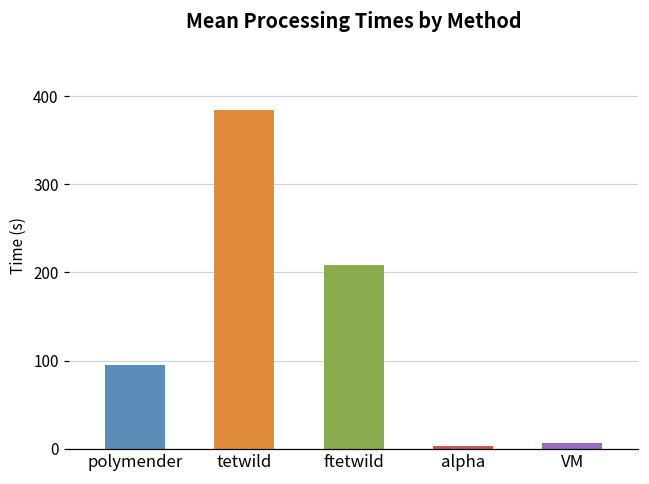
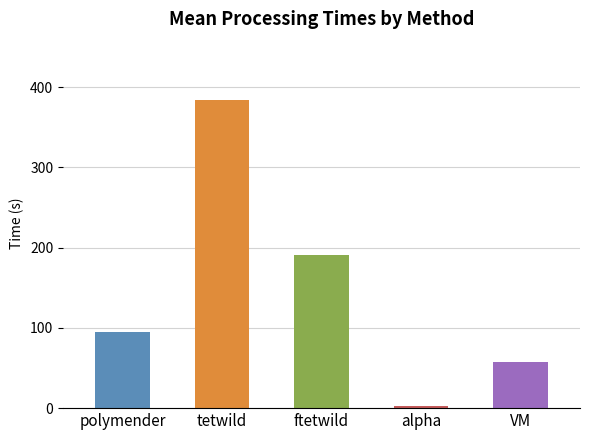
  {
    "polymender": 90,
    "tetwild": 380,
-   "ftetwild": 210,
-   "VM": 10
+   "ftetwild": 190,
+   "VM": 60
  }
